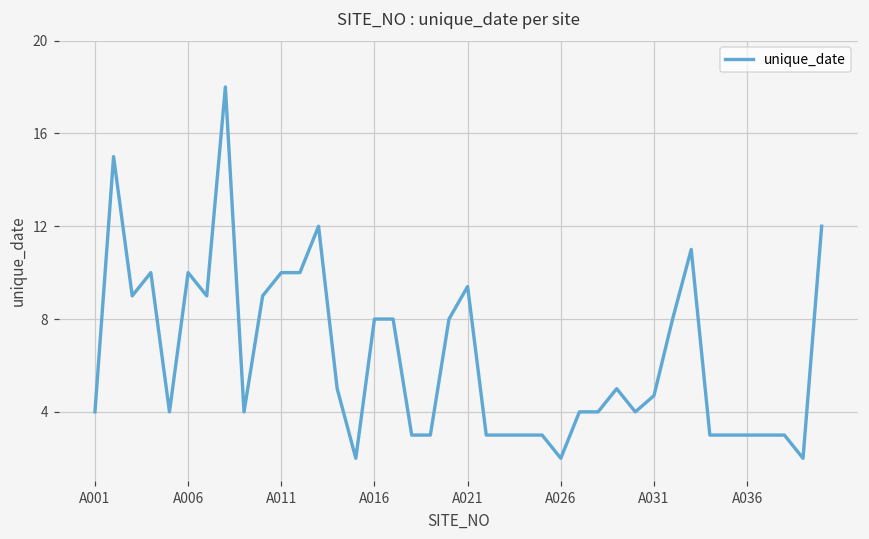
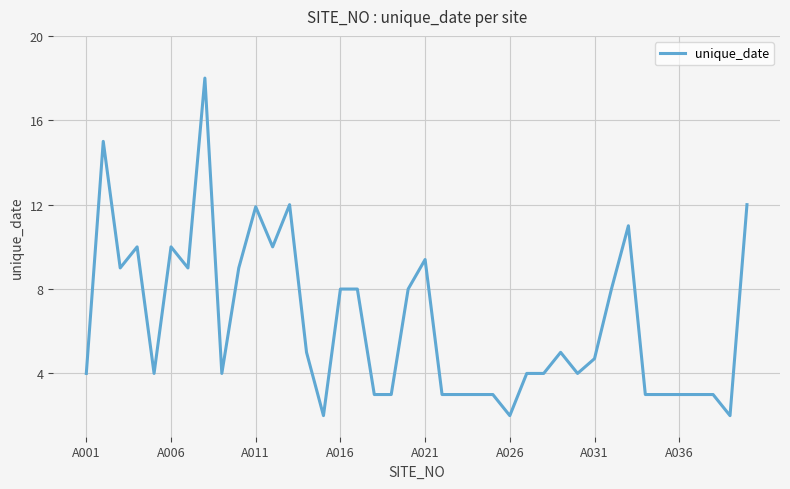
  {
    "A001": 4.0,
    "A006": 10.0,
-   "A011": 10.0,
+   "A011": 11.9,
    "A016": 8.0,
    "A021": 9.4,
    "A026": 2.0,
    "A031": 4.7,
    "A036": 3.0
  }
